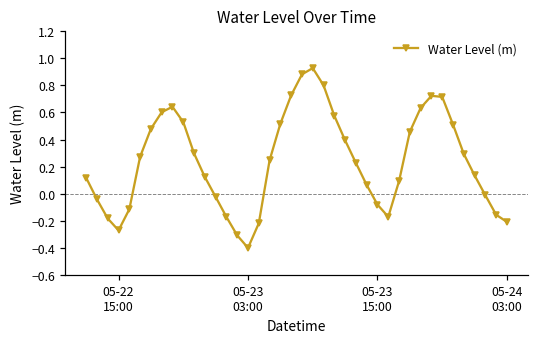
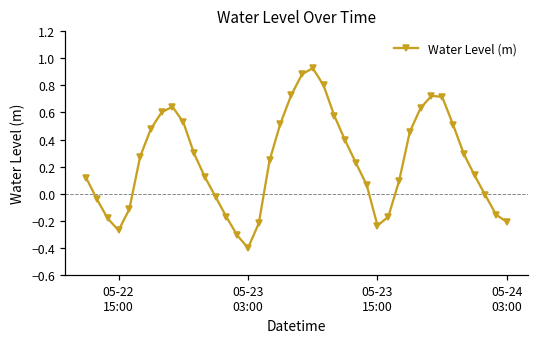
  {
    "05-22 15:00": -0.27,
    "05-23 03:00": -0.40,
-   "05-23 15:00": -0.08,
+   "05-23 15:00": -0.24,
    "05-24 03:00": -0.21
  }
